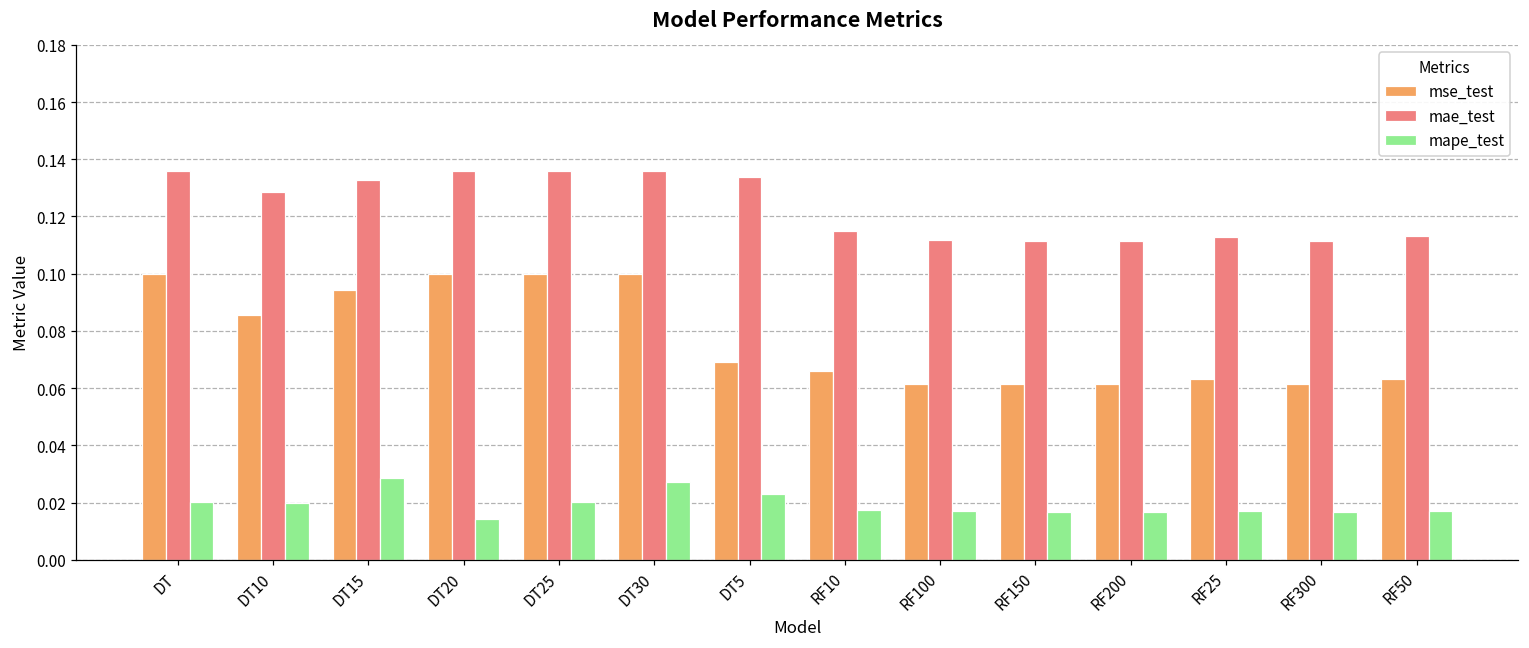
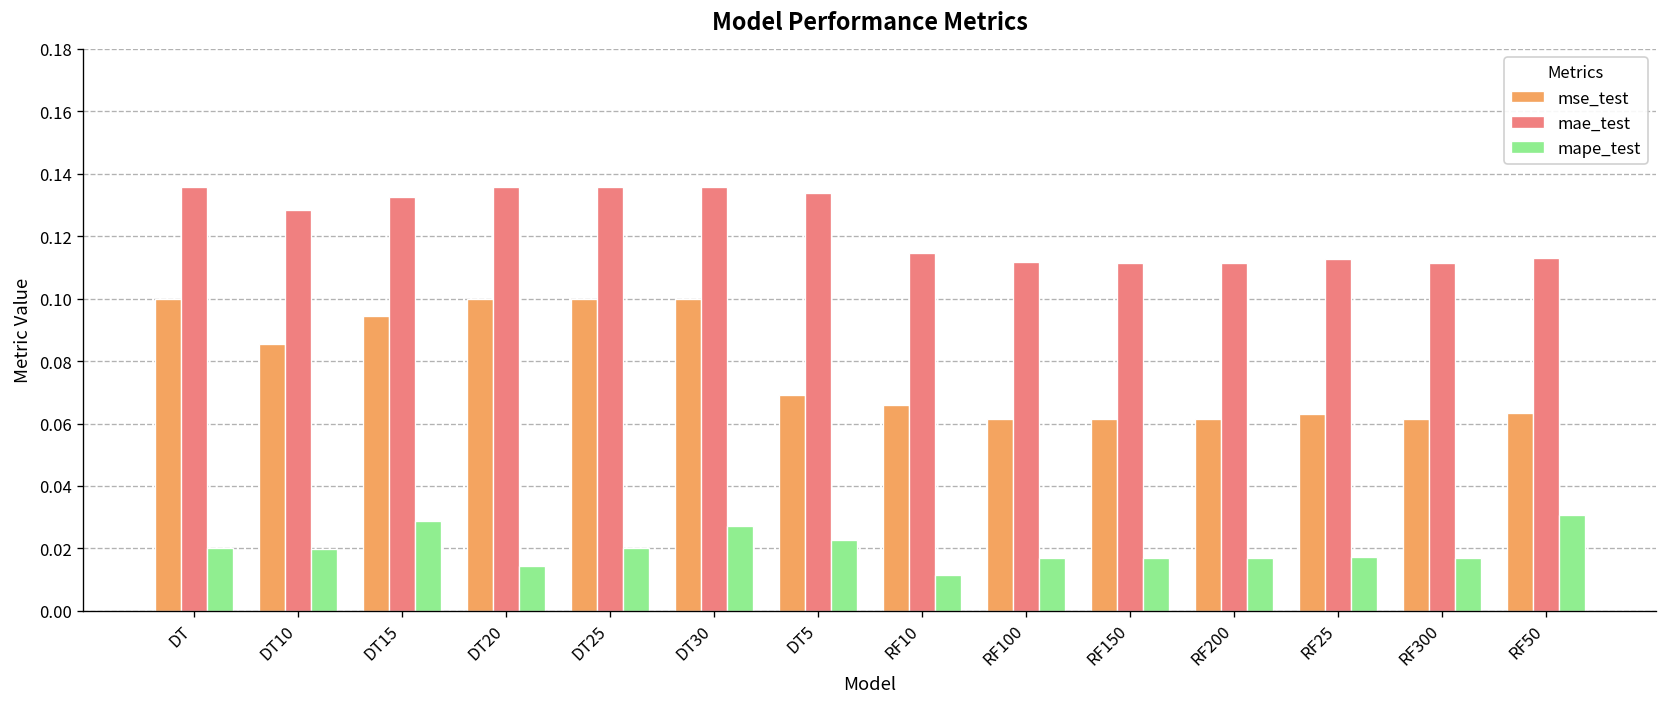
  {
    "mape_test": {
      "DT": 0.020,
      "DT10": 0.020,
      "DT15": 0.029,
      "DT20": 0.014,
      "DT25": 0.020,
      "DT30": 0.027,
      "DT5": 0.023,
-     "RF10": 0.017,
+     "RF10": 0.012,
      "RF100": 0.017,
      "RF150": 0.017,
      "RF200": 0.017,
      "RF25": 0.017,
      "RF300": 0.017,
-     "RF50": 0.017
+     "RF50": 0.031
    }
  }
